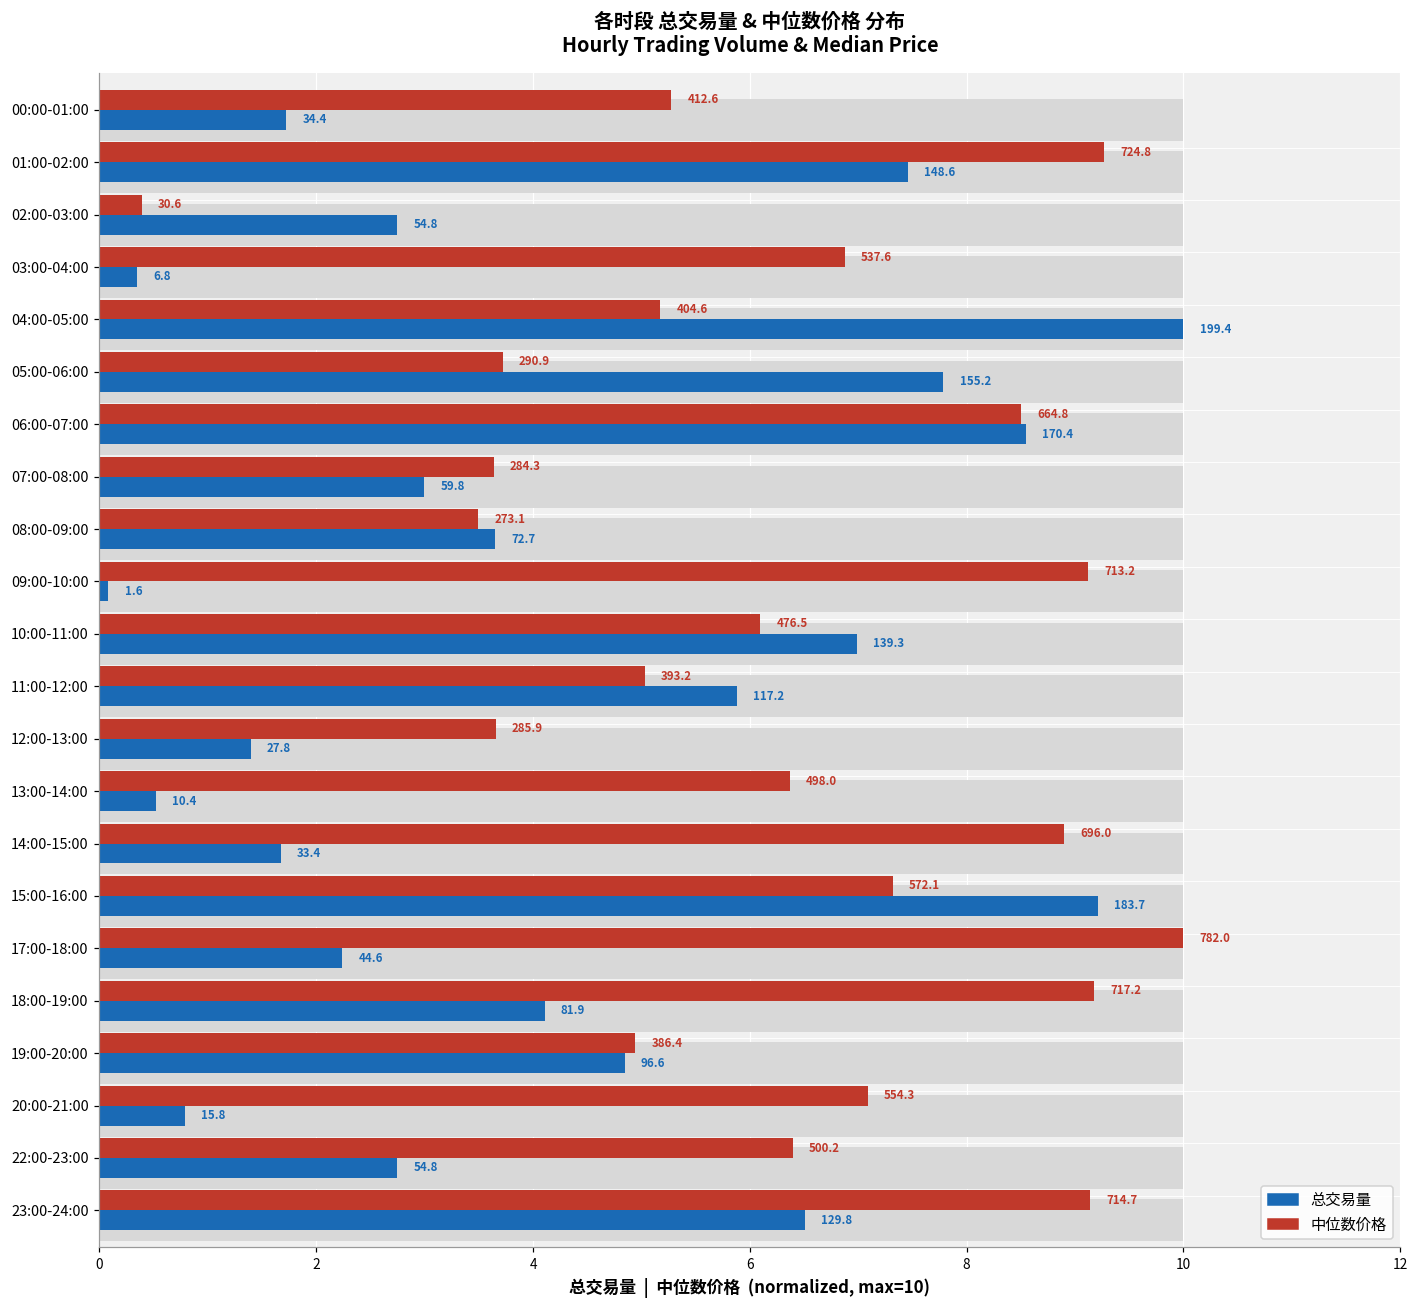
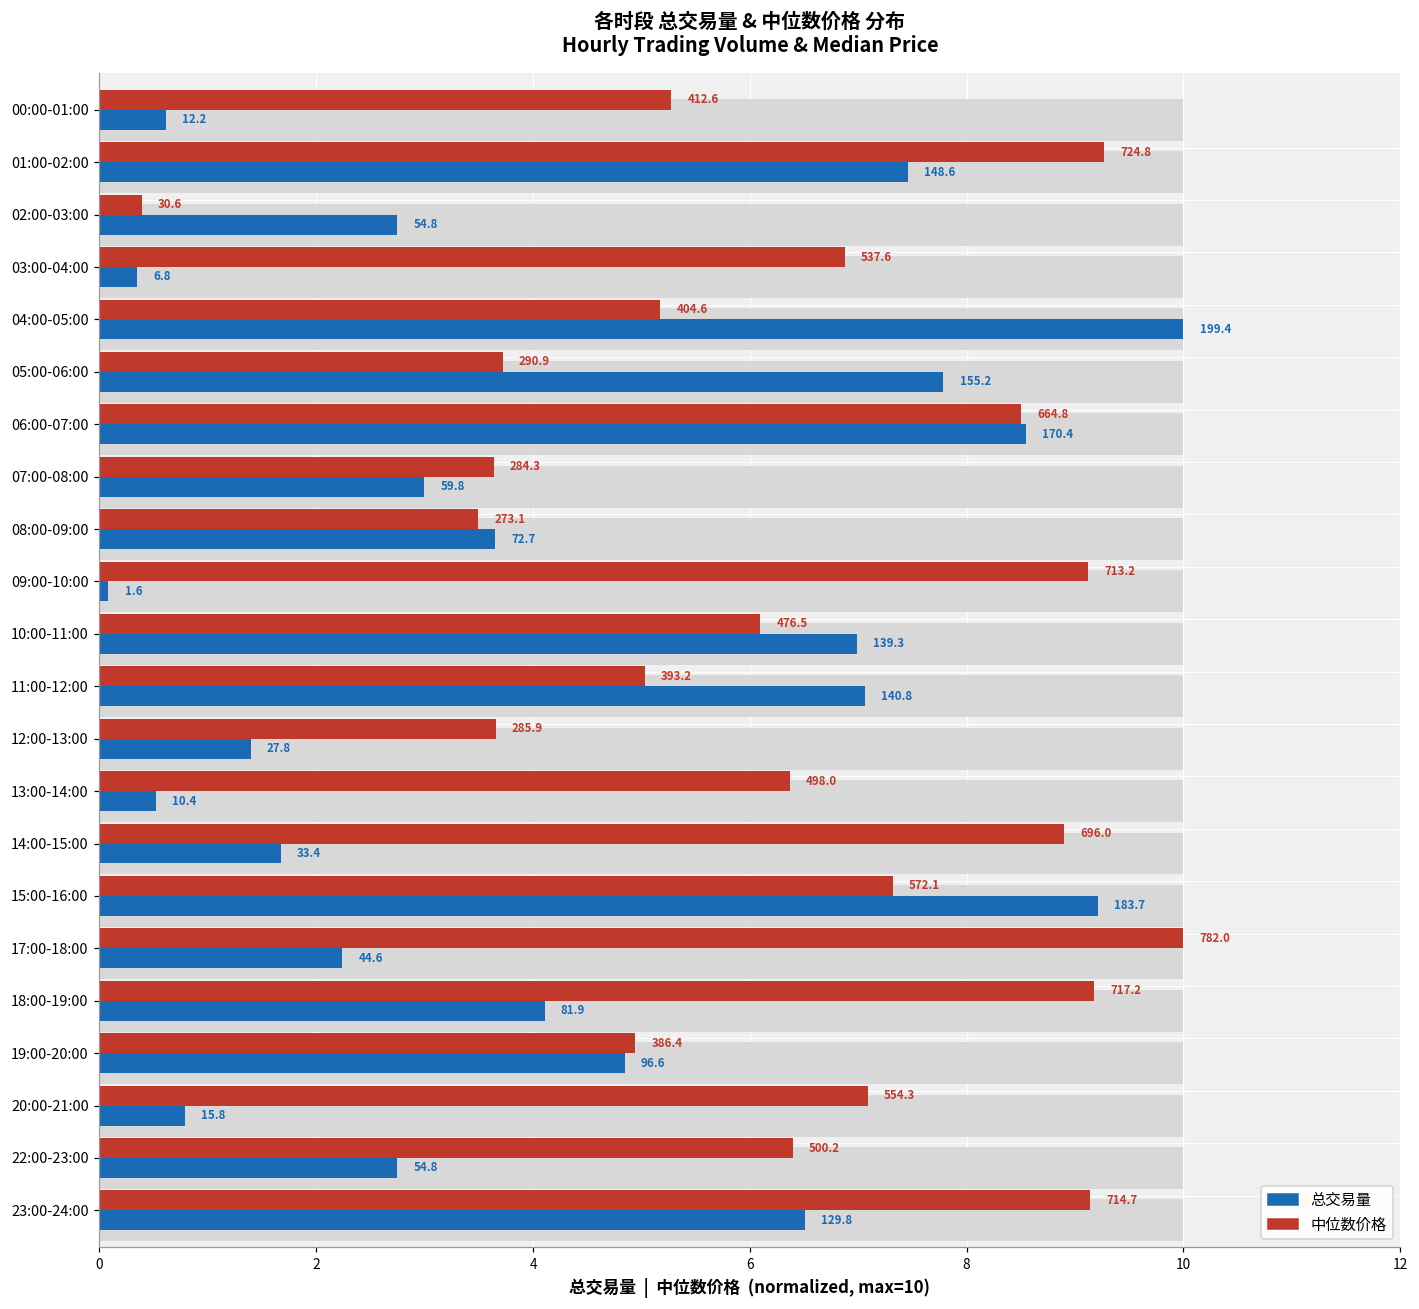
  {
    "总交易量": {
-     "00:00-01:00": 34.4,
-     "11:00-12:00": 117.2
+     "00:00-01:00": 12.2,
+     "11:00-12:00": 140.8
    },
    "中位数价格": {
      "00:00-01:00": 5.3,
      "01:00-02:00": 9.3,
      "02:00-03:00": 0.4,
      "03:00-04:00": 6.9,
      "04:00-05:00": 5.2,
      "05:00-06:00": 3.7,
      "06:00-07:00": 8.5,
      "07:00-08:00": 3.6,
      "08:00-09:00": 3.5,
      "09:00-10:00": 9.1,
      "10:00-11:00": 6.1,
      "11:00-12:00": 5.0,
      "12:00-13:00": 3.7,
      "13:00-14:00": 6.4,
      "14:00-15:00": 8.9,
      "15:00-16:00": 7.3,
      "18:00-19:00": 9.2,
      "19:00-20:00": 4.9,
      "20:00-21:00": 7.1,
      "22:00-23:00": 6.4,
      "23:00-24:00": 9.1
    }
  }
